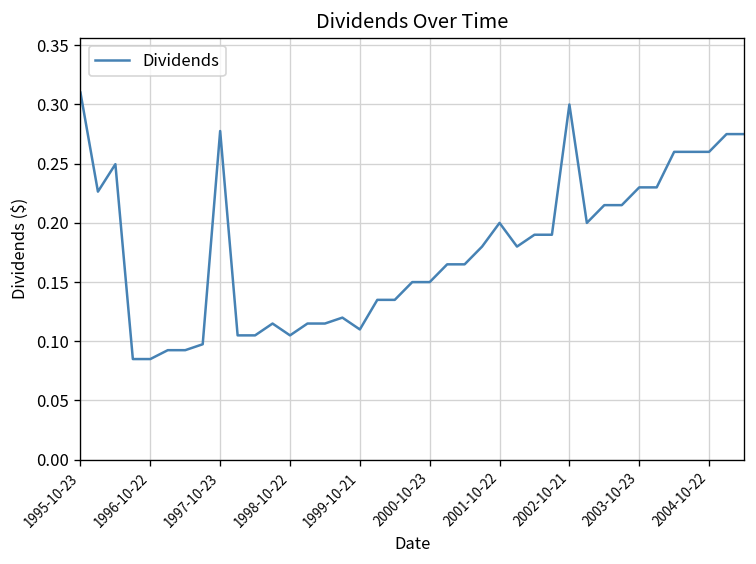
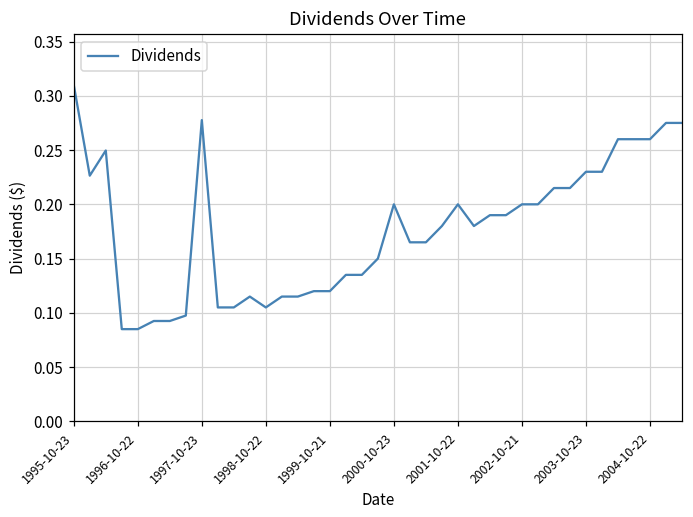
  {
    "1995-10-23": 0.31,
    "1996-10-22": 0.09,
    "1997-10-23": 0.28,
    "1998-10-22": 0.11,
-   "1999-10-21": 0.11,
-   "2000-10-23": 0.15,
+   "1999-10-21": 0.12,
+   "2000-10-23": 0.20,
    "2001-10-22": 0.20,
-   "2002-10-21": 0.3,
+   "2002-10-21": 0.2,
    "2003-10-23": 0.23,
    "2004-10-22": 0.26
  }
